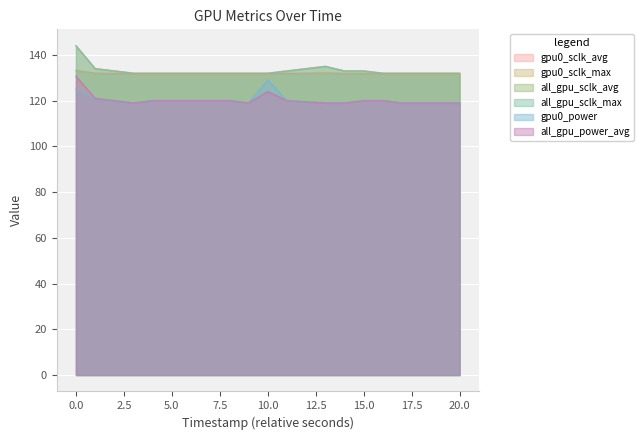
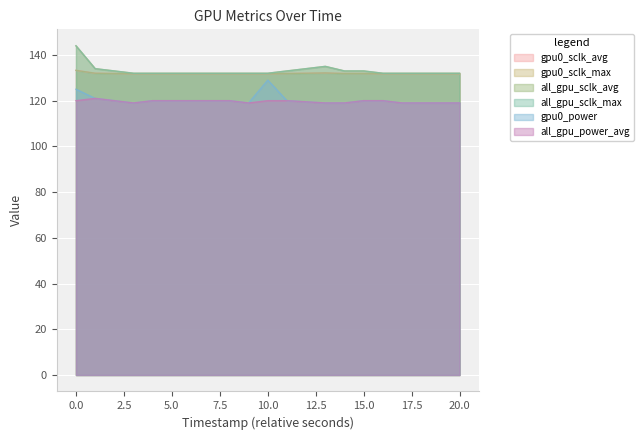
  {
    "all_gpu_power_avg": {
-     "0.0": 131,
-     "10.0": 124
+     "0.0": 120,
+     "10.0": 120
    }
  }
